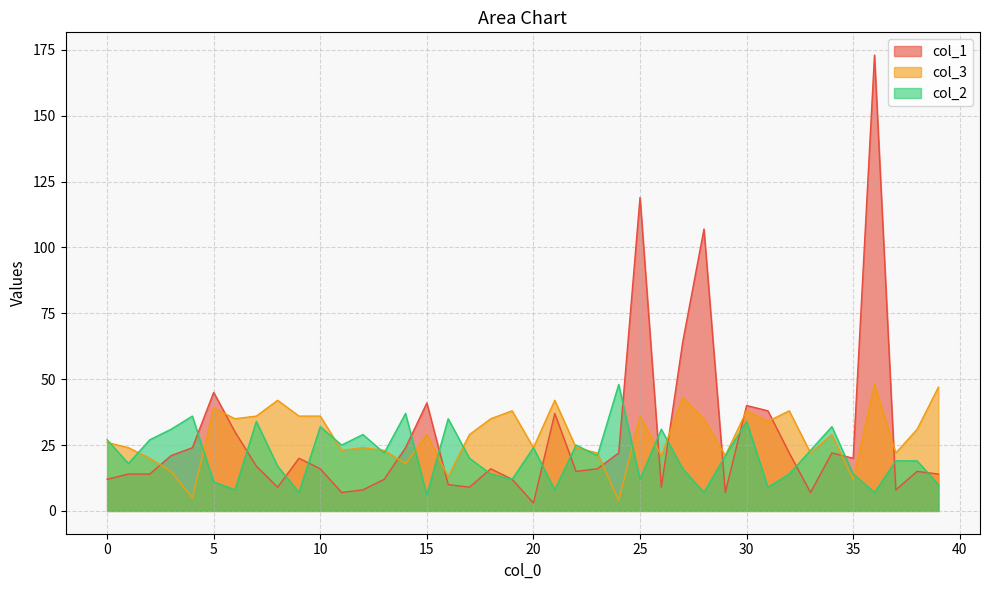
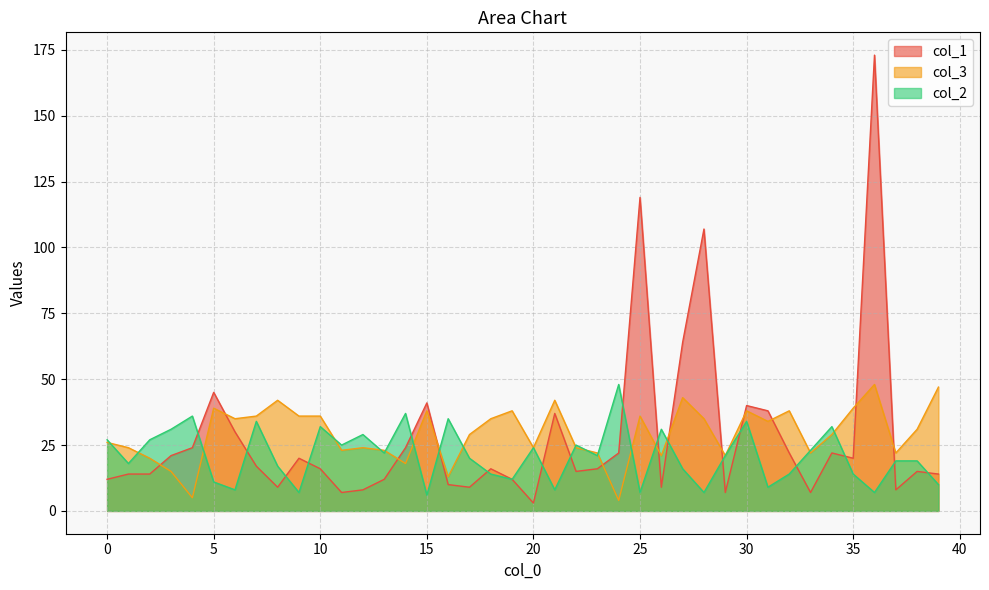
  {
    "col_1": {
      "0": 12,
      "5": 45,
      "10": 16,
      "15": 41,
      "20": 3,
      "25": 119,
      "30": 40,
      "35": 20
    },
    "col_3": {
      "0": 26,
      "5": 39,
      "10": 36,
-     "15": 29,
+     "15": 38,
      "25": 36,
      "30": 38,
-     "35": 12
+     "35": 39
    },
    "col_2": {
      "0": 27,
      "5": 11,
      "10": 32,
      "15": 6,
-     "25": 12,
+     "25": 7,
      "30": 34,
      "35": 14
    }
  }
